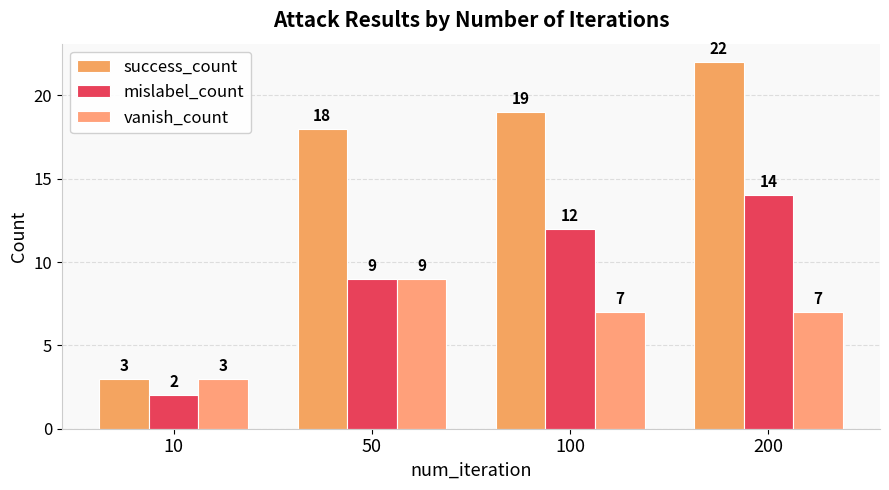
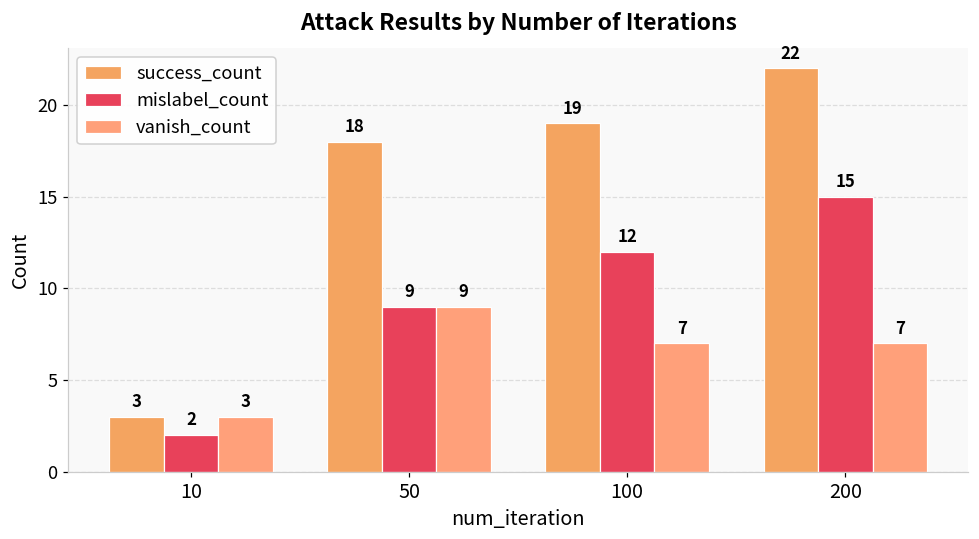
  {
    "mislabel_count": {
      "10": 2,
      "50": 9,
      "100": 12,
-     "200": 14
+     "200": 15
    }
  }
